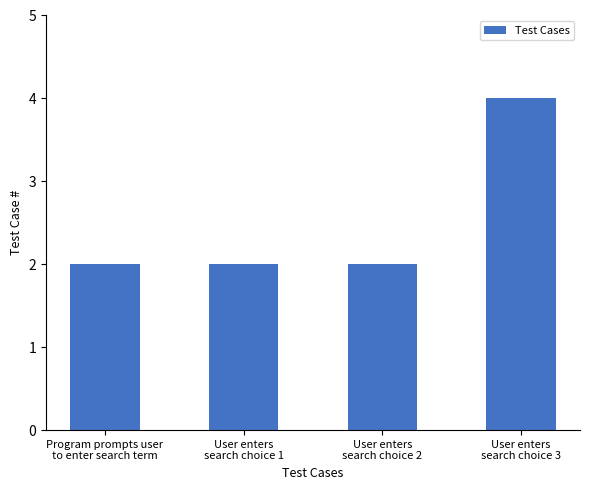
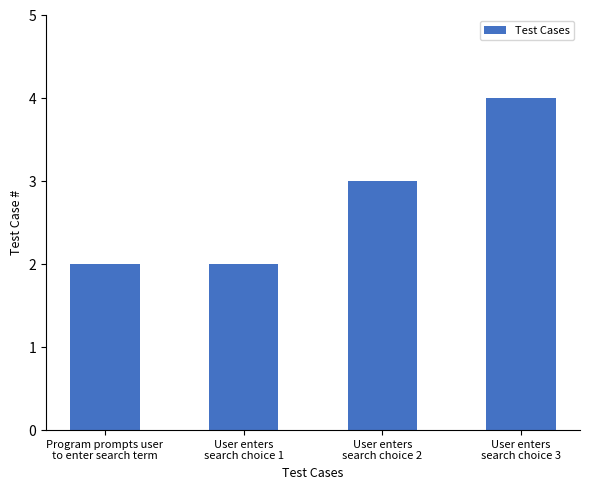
  {
    "Program prompts user to enter search term": 2,
    "User enters search choice 1": 2,
-   "User enters search choice 2": 2,
+   "User enters search choice 2": 3,
    "User enters search choice 3": 4
  }
